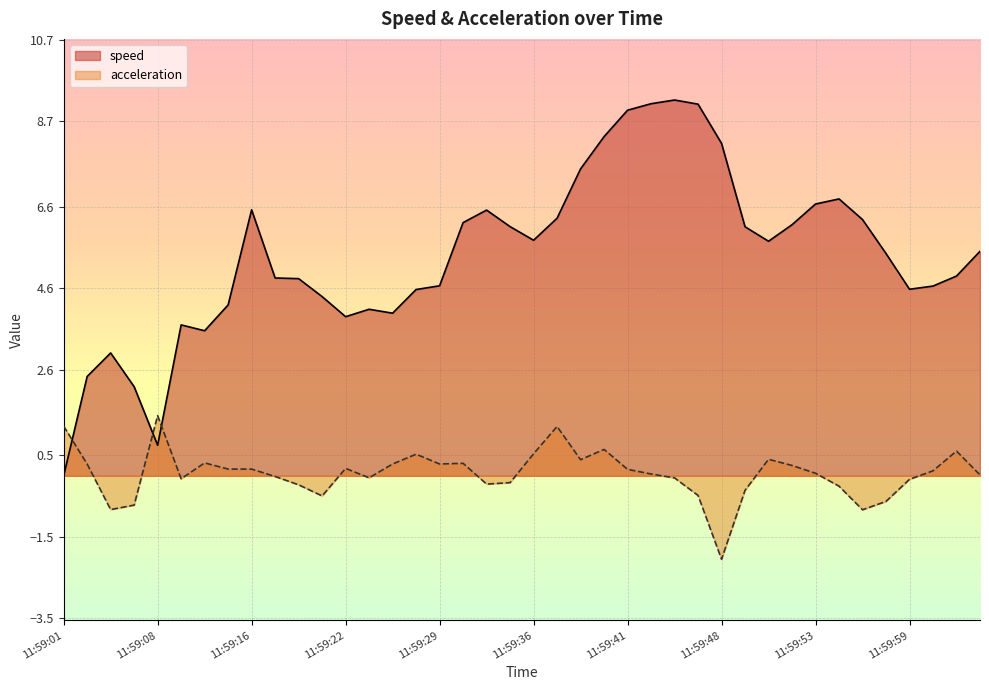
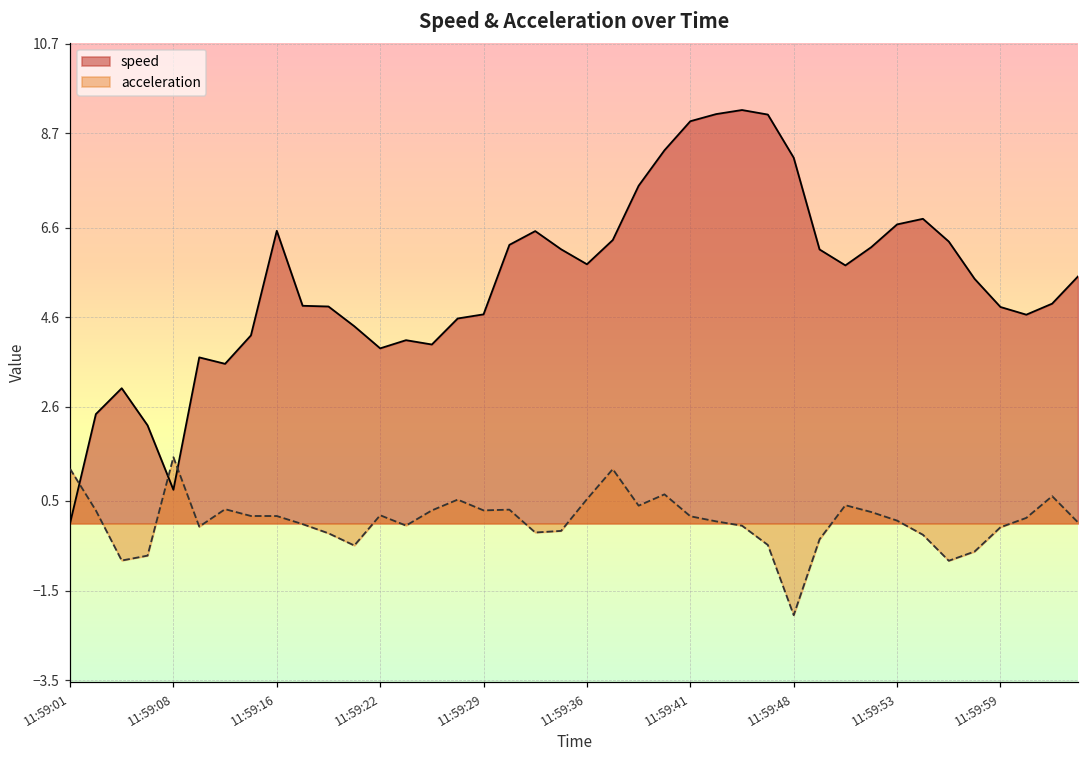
  {
    "speed": {
      "11:59:01": 0.0,
      "11:59:08": 0.8,
      "11:59:16": 6.5,
      "11:59:22": 3.9,
      "11:59:29": 4.7,
      "11:59:36": 5.8,
      "11:59:41": 9.0,
      "11:59:48": 8.2,
      "11:59:53": 6.7,
-     "11:59:59": 4.6
+     "11:59:59": 4.8
    }
  }
